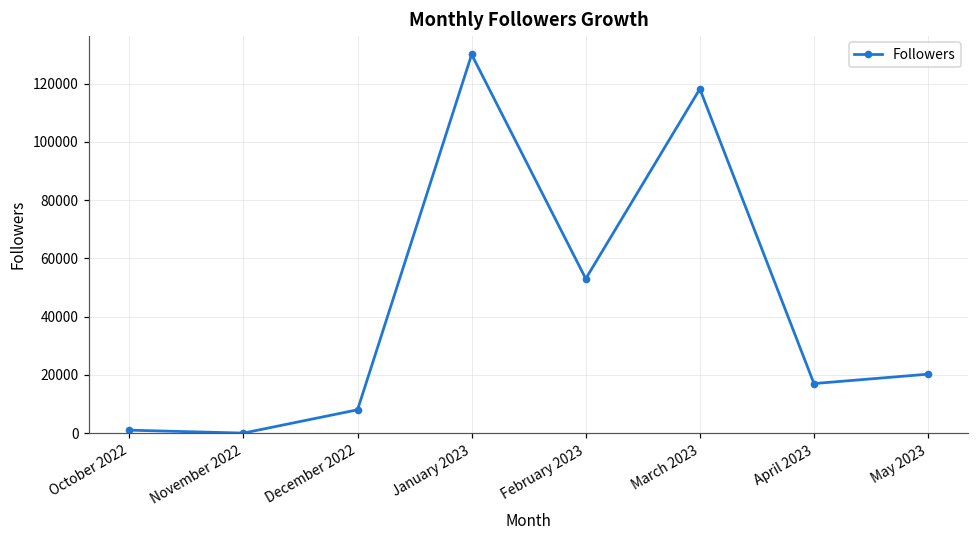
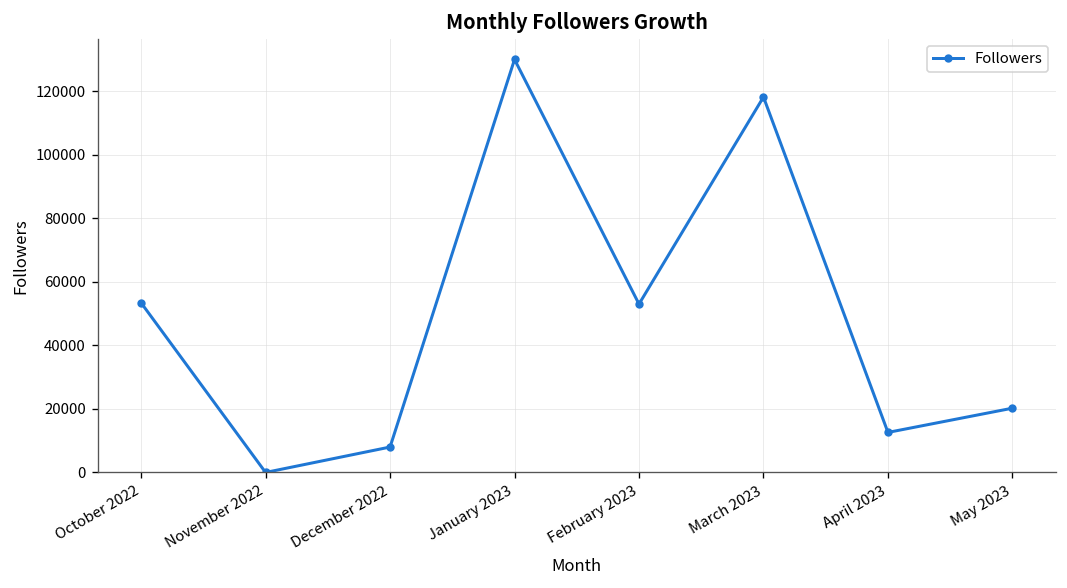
  {
-   "October 2022": 1000,
+   "October 2022": 53000,
    "November 2022": 0,
    "December 2022": 8000,
    "January 2023": 130000,
    "February 2023": 53000,
    "March 2023": 118000,
-   "April 2023": 17000,
+   "April 2023": 13000,
    "May 2023": 20000
  }
